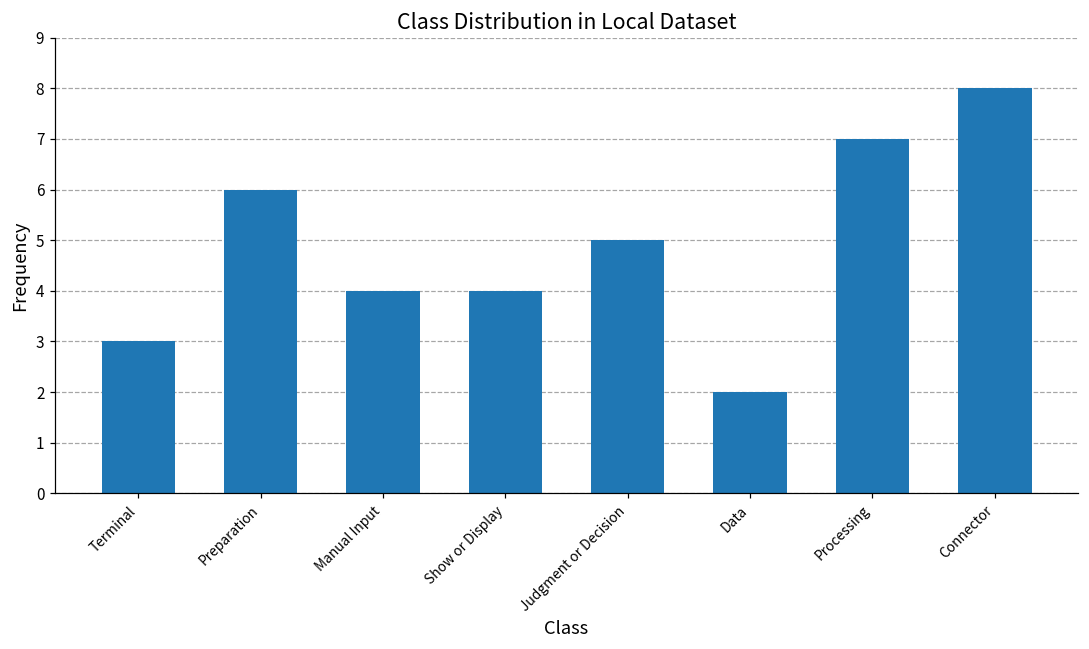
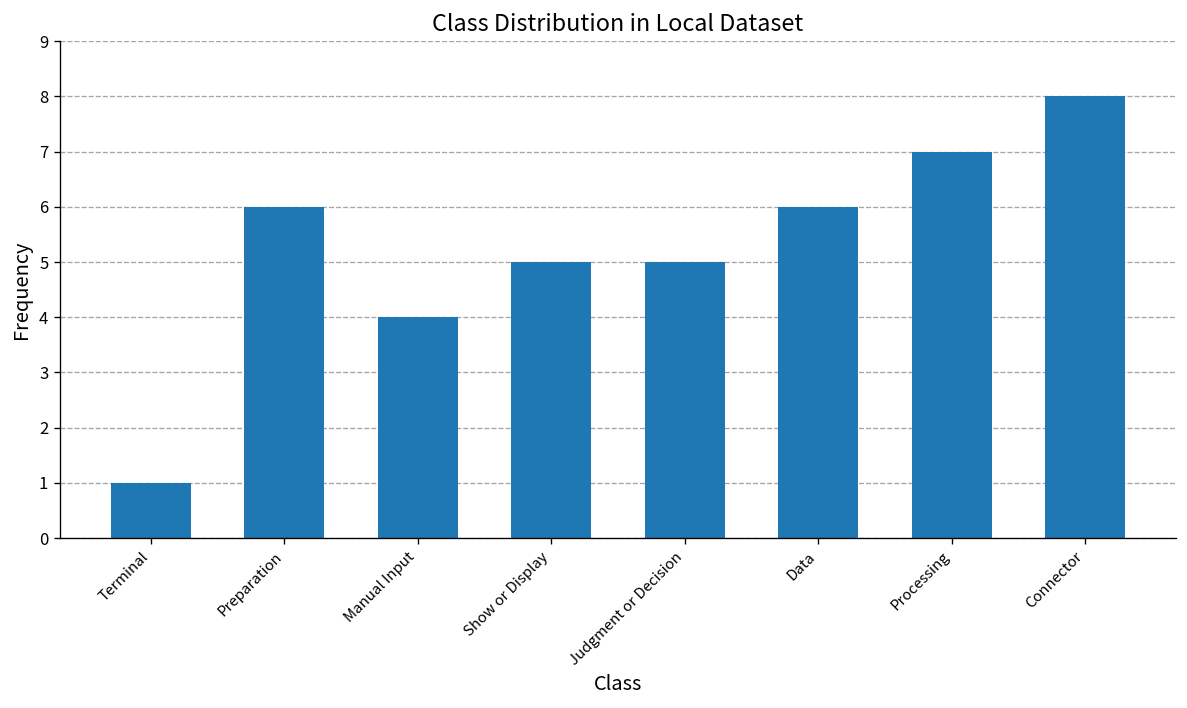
  {
-   "Terminal": 3,
+   "Terminal": 1,
    "Preparation": 6,
    "Manual Input": 4,
-   "Show or Display": 4,
+   "Show or Display": 5,
    "Judgment or Decision": 5,
-   "Data": 2,
+   "Data": 6,
    "Processing": 7,
    "Connector": 8
  }
